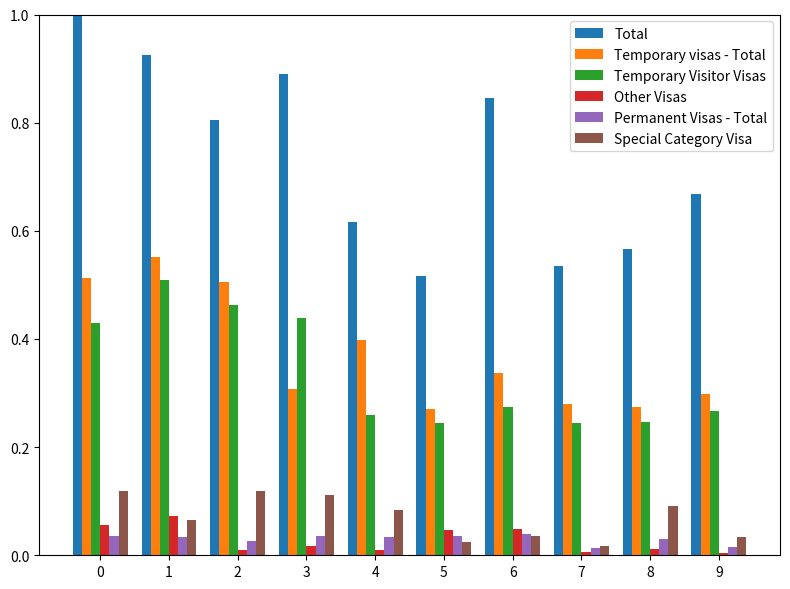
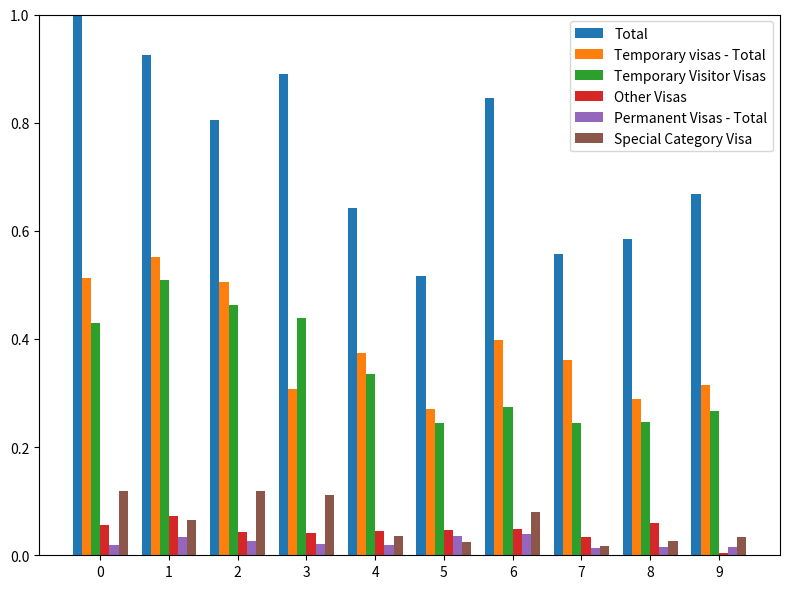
  {
    "Total": {
      "0": 1.00,
      "1": 0.92,
      "2": 0.81,
      "3": 0.89,
-     "4": 0.62,
+     "4": 0.64,
      "5": 0.52,
      "6": 0.85,
-     "7": 0.53,
-     "8": 0.57,
+     "7": 0.56,
+     "8": 0.59,
      "9": 0.67
    },
    "Temporary visas - Total": {
      "0": 0.51,
      "1": 0.55,
      "2": 0.51,
      "3": 0.31,
-     "4": 0.40,
+     "4": 0.37,
      "5": 0.27,
-     "6": 0.34,
-     "7": 0.28,
-     "8": 0.27,
-     "9": 0.30
+     "6": 0.40,
+     "7": 0.36,
+     "8": 0.29,
+     "9": 0.31
    },
    "Temporary Visitor Visas": {
      "0": 0.43,
      "1": 0.51,
      "2": 0.46,
      "3": 0.44,
-     "4": 0.26,
+     "4": 0.33,
      "5": 0.25,
      "6": 0.27,
      "7": 0.24,
      "8": 0.25,
      "9": 0.27
    },
    "Other Visas": {
      "0": 0.06,
      "1": 0.07,
-     "2": 0.01,
-     "3": 0.02,
-     "4": 0.01,
+     "2": 0.04,
+     "3": 0.04,
+     "4": 0.05,
      "5": 0.05,
      "6": 0.05,
-     "7": 0.01,
-     "8": 0.01
+     "7": 0.03,
+     "8": 0.06
    },
    "Permanent Visas - Total": {
-     "0": 0.04,
+     "0": 0.02,
      "1": 0.03,
      "2": 0.03,
-     "3": 0.04,
-     "4": 0.03,
+     "3": 0.02,
+     "4": 0.02,
      "5": 0.04,
      "6": 0.04,
      "7": 0.01,
-     "8": 0.03,
+     "8": 0.01,
      "9": 0.01
    },
    "Special Category Visa": {
      "0": 0.12,
      "1": 0.07,
      "2": 0.12,
      "3": 0.11,
-     "4": 0.08,
+     "4": 0.04,
      "5": 0.02,
-     "6": 0.04,
+     "6": 0.08,
      "7": 0.02,
-     "8": 0.09,
+     "8": 0.03,
      "9": 0.03
    }
  }
